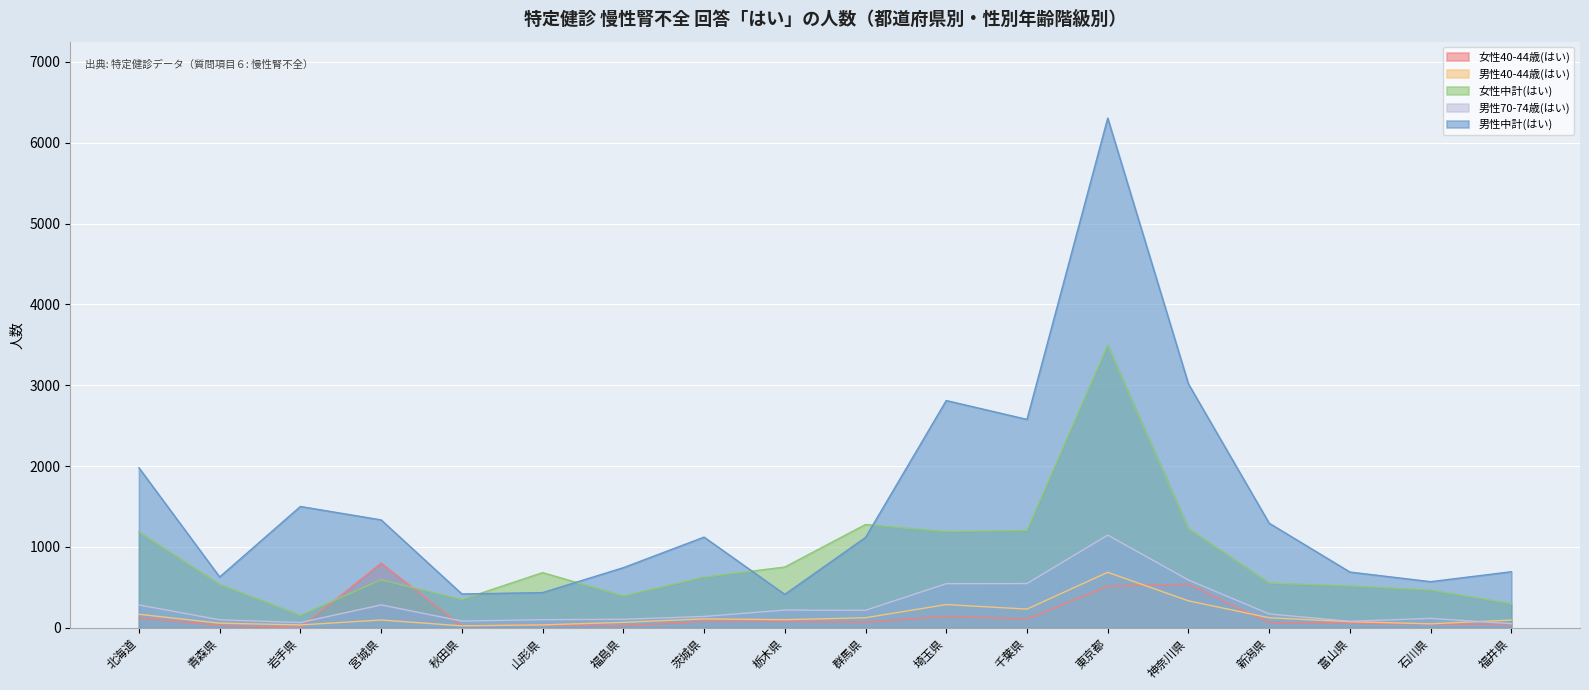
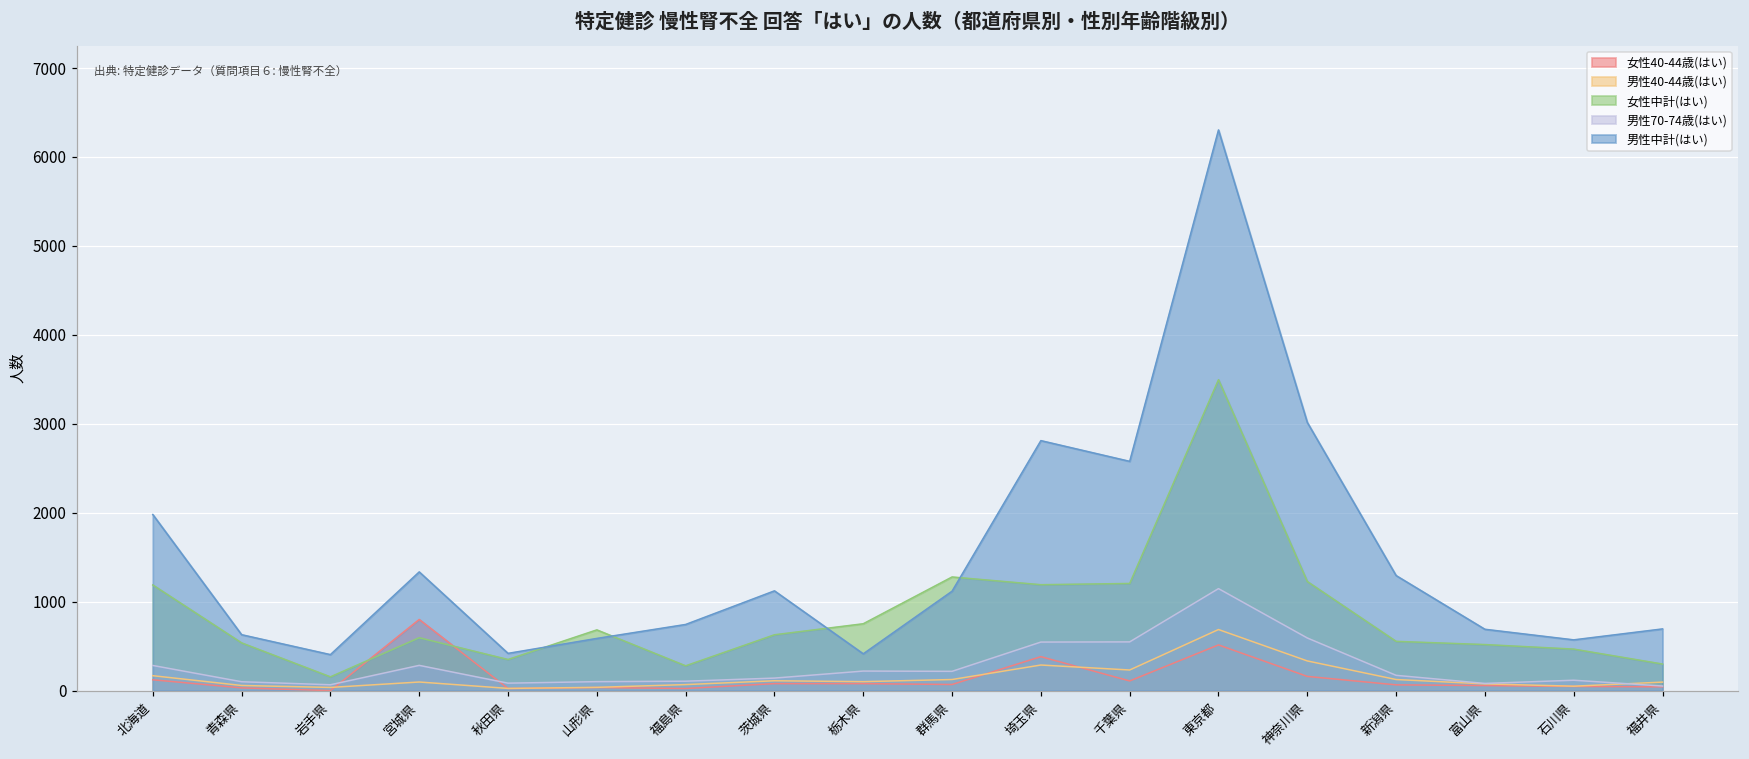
  {
    "女性40-44歳(はい)": {
      "北海道": 100,
      "岩手県": 0,
      "宮城県": 800,
      "福島県": 0,
      "茨城県": 100,
      "群馬県": 100,
-     "埼玉県": 100,
+     "埼玉県": 400,
      "千葉県": 100,
      "東京都": 500,
-     "神奈川県": 500,
+     "神奈川県": 200,
      "新潟県": 100
    },
    "男性40-44歳(はい)": {
      "北海道": 200,
      "宮城県": 100,
      "福島県": 100,
      "群馬県": 100,
      "埼玉県": 300,
      "千葉県": 200,
      "東京都": 700,
      "神奈川県": 300,
      "新潟県": 100,
      "福井県": 100
    },
    "女性中計(はい)": {
      "北海道": 1200,
      "青森県": 500,
      "岩手県": 200,
      "宮城県": 600,
      "秋田県": 400,
      "山形県": 700,
-     "福島県": 400,
+     "福島県": 300,
      "茨城県": 600,
      "栃木県": 800,
      "群馬県": 1300,
      "埼玉県": 1200,
      "千葉県": 1200,
      "東京都": 3500,
      "神奈川県": 1200,
      "新潟県": 600,
      "富山県": 500,
      "石川県": 500,
      "福井県": 300
    },
    "男性70-74歳(はい)": {
      "北海道": 300,
      "青森県": 100,
      "宮城県": 300,
      "秋田県": 100,
      "山形県": 100,
      "福島県": 100,
      "栃木県": 200,
      "群馬県": 200,
      "埼玉県": 500,
      "千葉県": 500,
      "東京都": 1100,
      "神奈川県": 600,
      "新潟県": 200,
      "石川県": 100
    },
    "男性中計(はい)": {
      "北海道": 2000,
      "青森県": 600,
-     "岩手県": 1500,
+     "岩手県": 400,
      "宮城県": 1300,
      "秋田県": 400,
-     "山形県": 400,
+     "山形県": 600,
      "福島県": 700,
      "茨城県": 1100,
      "栃木県": 400,
      "群馬県": 1100,
      "埼玉県": 2800,
      "千葉県": 2600,
      "東京都": 6300,
      "神奈川県": 3000,
      "新潟県": 1300,
      "富山県": 700,
      "石川県": 600,
      "福井県": 700
    }
  }
